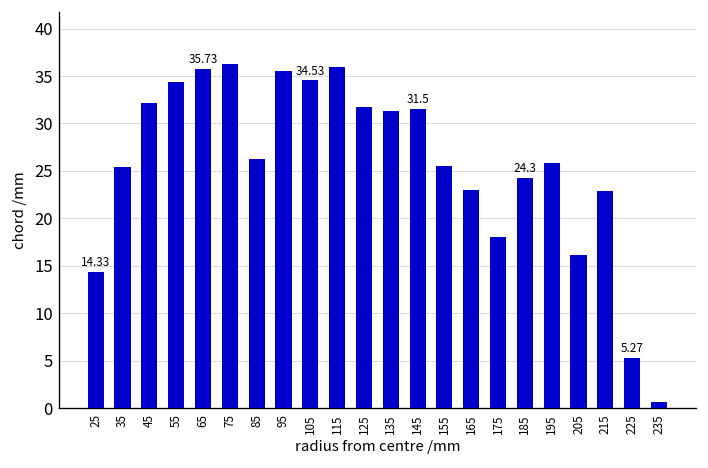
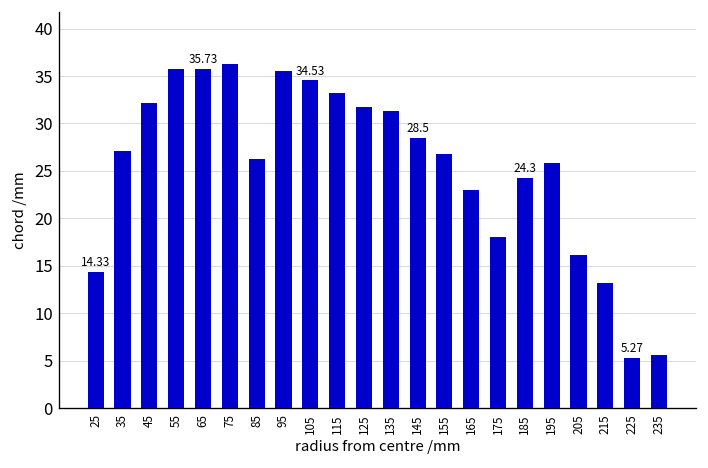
  {
    "25": 14.33,
-   "35": 25,
-   "55": 34,
+   "35": 27,
+   "55": 36,
    "65": 35.73,
    "105": 34.53,
-   "115": 36,
-   "145": 31.5,
-   "155": 26,
+   "115": 33,
+   "145": 28.5,
+   "155": 27,
    "185": 24.3,
-   "215": 23,
+   "215": 13,
    "225": 5.27,
-   "235": 1
+   "235": 6
  }
